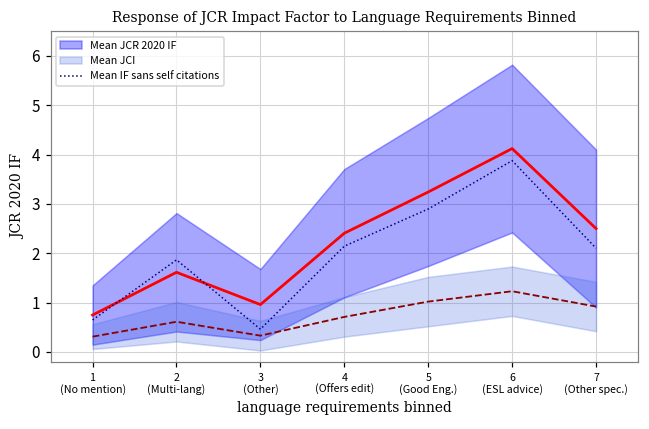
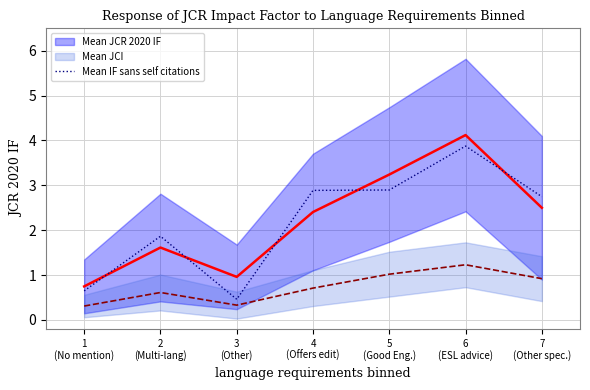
  {
    "Mean IF sans self citations": {
      "1 (No mention)": 0.6,
      "2 (Multi-lang)": 1.9,
      "3 (Other)": 0.5,
-     "4 (Offers edit)": 2.1,
+     "4 (Offers edit)": 2.9,
      "5 (Good Eng.)": 2.9,
      "6 (ESL advice)": 3.9,
-     "7 (Other spec.)": 2.1
+     "7 (Other spec.)": 2.7
    }
  }
